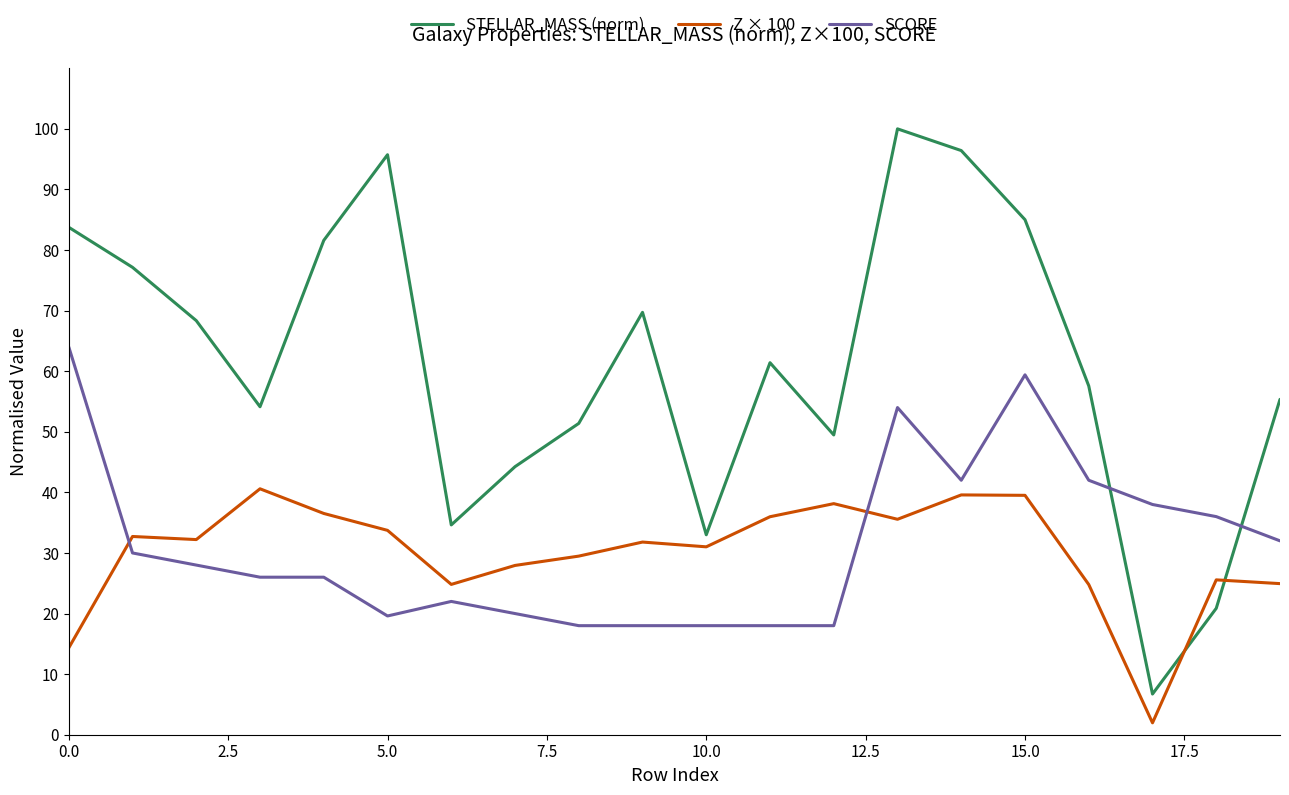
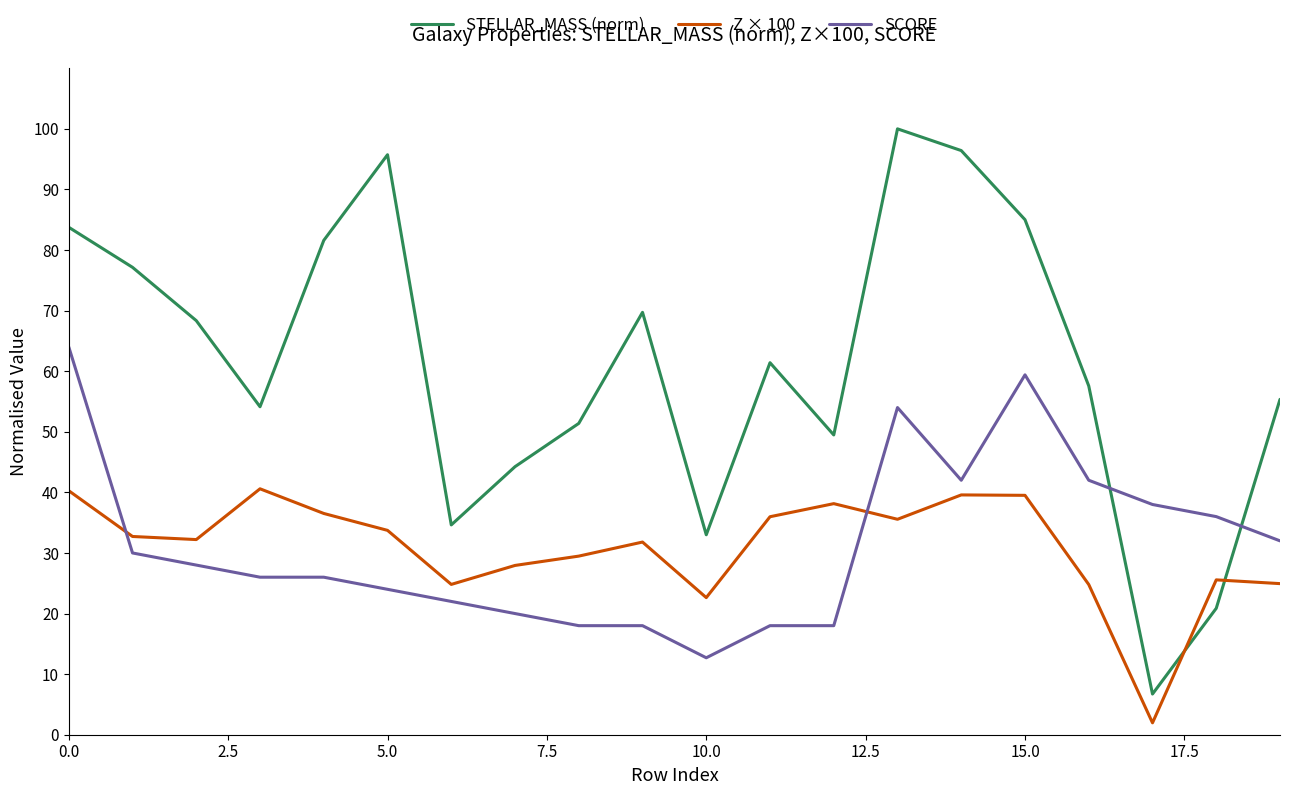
  {
    "STELLAR_MASS (norm)": {
      "0.0": 84,
      "5.0": 96,
      "10.0": 33,
      "15.0": 85
    },
    "Z × 100": {
-     "0.0": 14,
+     "0.0": 40,
      "5.0": 34,
-     "10.0": 31,
+     "10.0": 23,
      "15.0": 40
    },
    "SCORE": {
      "0.0": 64,
-     "5.0": 20,
-     "10.0": 18,
+     "5.0": 24,
+     "10.0": 13,
      "15.0": 59
    }
  }
